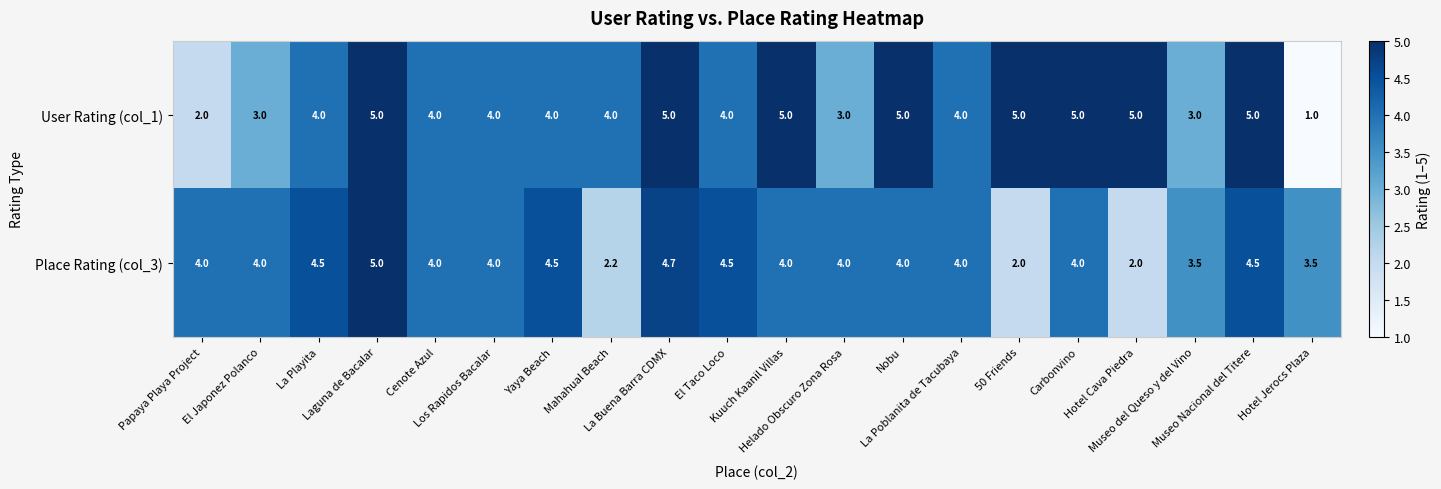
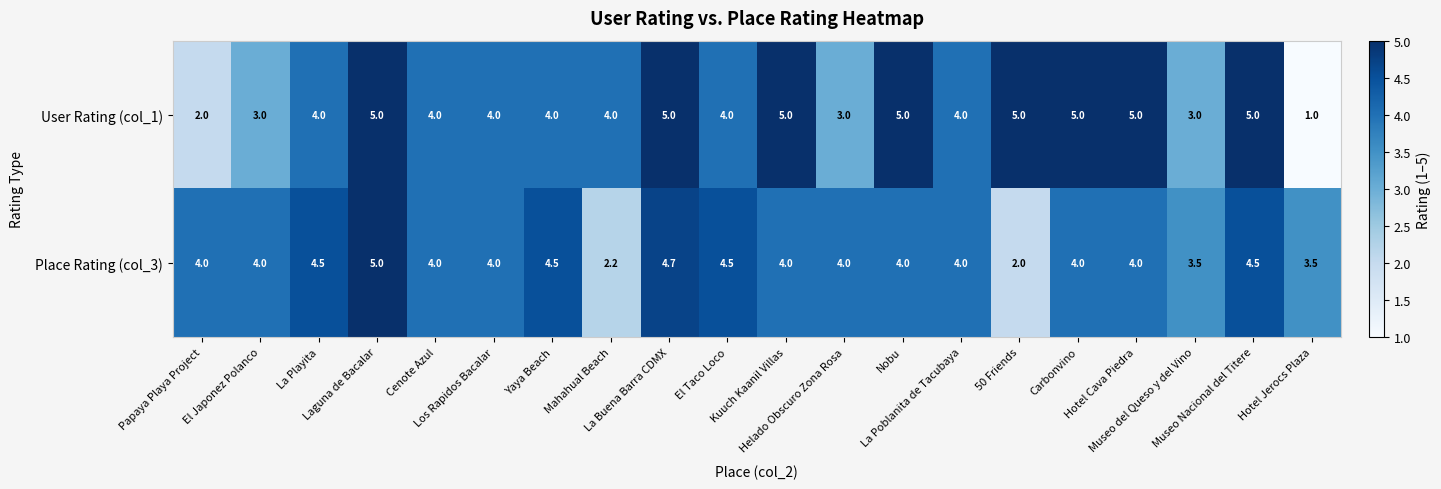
  {
    "User Rating (col_1)": {
      "Papaya Playa Project": 2.0,
      "El Japonez Polanco": 3.0,
      "La Playita": 4.0,
      "Laguna de Bacalar": 5.0,
      "Cenote Azul": 4.0,
      "Los Rapidos Bacalar": 4.0,
      "Yaya Beach": 4.0,
      "Mahahual Beach": 4.0,
      "La Buena Barra CDMX": 5.0,
      "El Taco Loco": 4.0,
      "Kuuch Kaanil Villas": 5.0,
      "Helado Obscuro Zona Rosa": 3.0,
      "Nobu": 5.0,
      "La Poblanita de Tacubaya": 4.0,
      "50 Friends": 5.0,
      "Carbonvino": 5.0,
      "Hotel Cava Piedra": 5.0,
      "Museo del Queso y del Vino": 3.0,
      "Museo Nacional del Titere": 5.0,
      "Hotel Jerocs Plaza": 1.0
    },
    "Place Rating (col_3)": {
      "Papaya Playa Project": 4.0,
      "El Japonez Polanco": 4.0,
      "La Playita": 4.5,
      "Laguna de Bacalar": 5.0,
      "Cenote Azul": 4.0,
      "Los Rapidos Bacalar": 4.0,
      "Yaya Beach": 4.5,
      "Mahahual Beach": 2.2,
      "La Buena Barra CDMX": 4.7,
      "El Taco Loco": 4.5,
      "Kuuch Kaanil Villas": 4.0,
      "Helado Obscuro Zona Rosa": 4.0,
      "Nobu": 4.0,
      "La Poblanita de Tacubaya": 4.0,
      "50 Friends": 2.0,
      "Carbonvino": 4.0,
-     "Hotel Cava Piedra": 2.0,
+     "Hotel Cava Piedra": 4.0,
      "Museo del Queso y del Vino": 3.5,
      "Museo Nacional del Titere": 4.5,
      "Hotel Jerocs Plaza": 3.5
    }
  }
